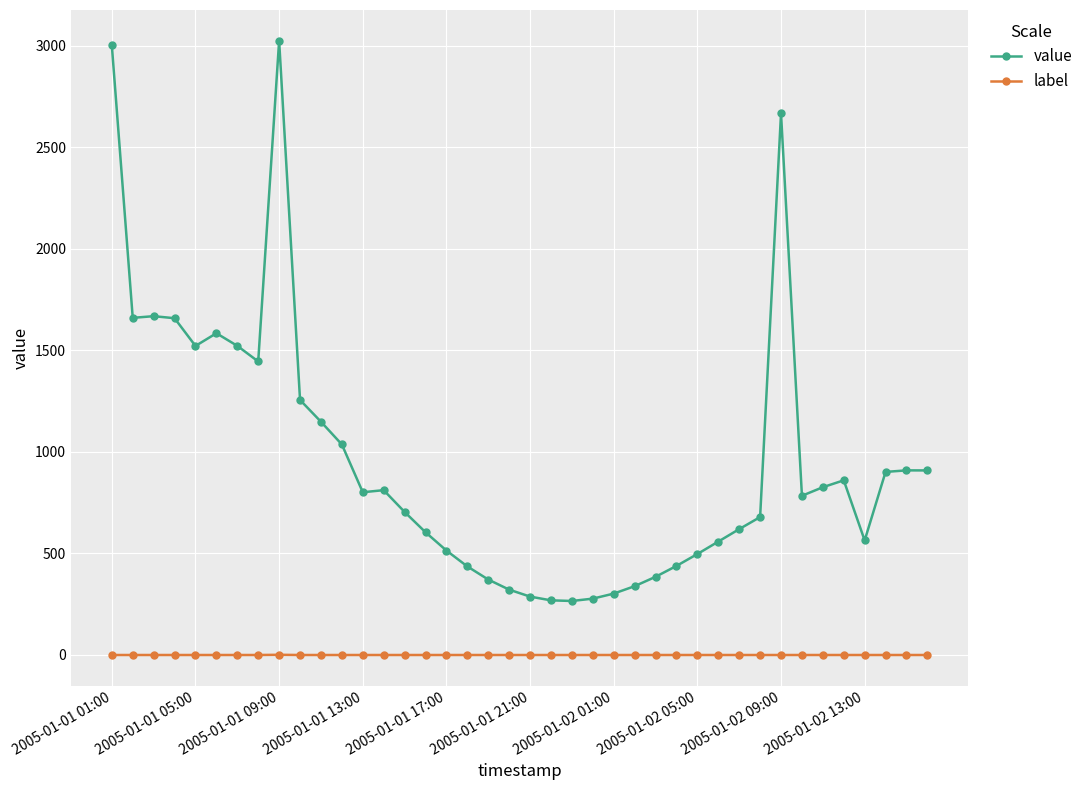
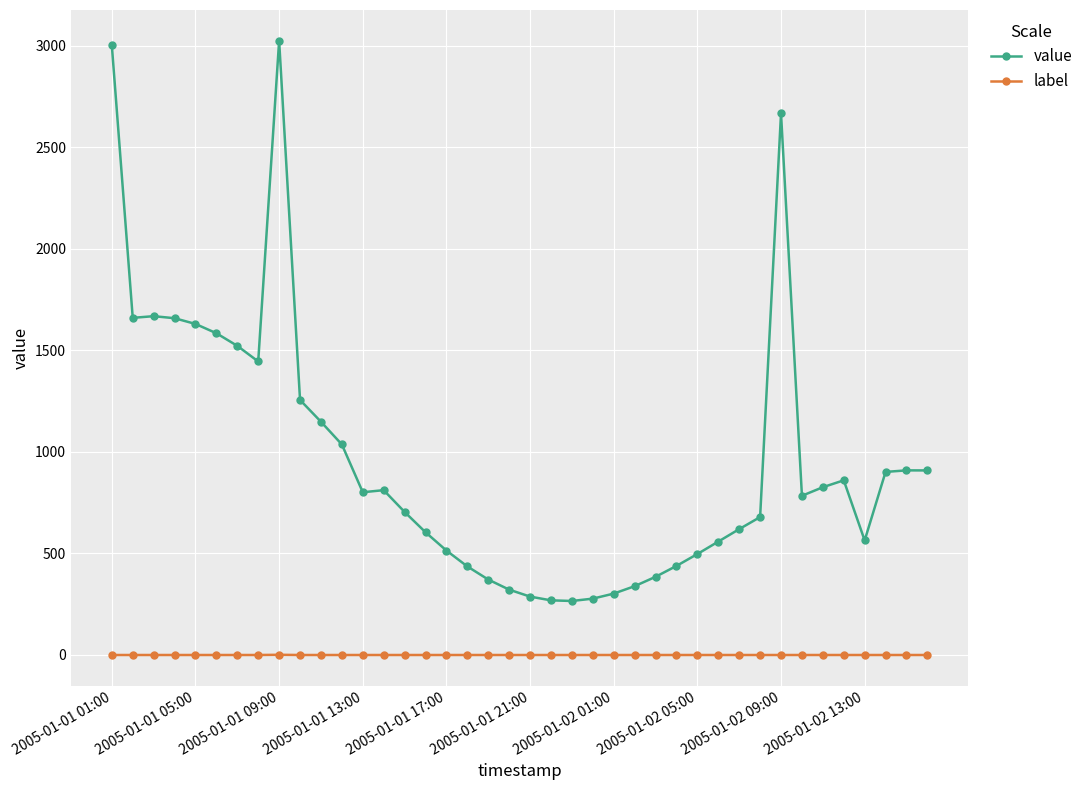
  {
    "value": {
      "2005-01-01 01:00": 3000,
-     "2005-01-01 05:00": 1520,
+     "2005-01-01 05:00": 1630,
      "2005-01-01 09:00": 3020,
      "2005-01-01 13:00": 800,
      "2005-01-01 17:00": 510,
      "2005-01-01 21:00": 290,
      "2005-01-02 01:00": 300,
      "2005-01-02 05:00": 500,
      "2005-01-02 09:00": 2670,
      "2005-01-02 13:00": 560
    },
    "label": {
      "2005-01-01 01:00": 0,
      "2005-01-01 05:00": 0,
      "2005-01-01 09:00": 0,
      "2005-01-01 13:00": 0,
      "2005-01-01 17:00": 0,
      "2005-01-01 21:00": 0,
      "2005-01-02 01:00": 0,
      "2005-01-02 05:00": 0,
      "2005-01-02 09:00": 0,
      "2005-01-02 13:00": 0
    }
  }
